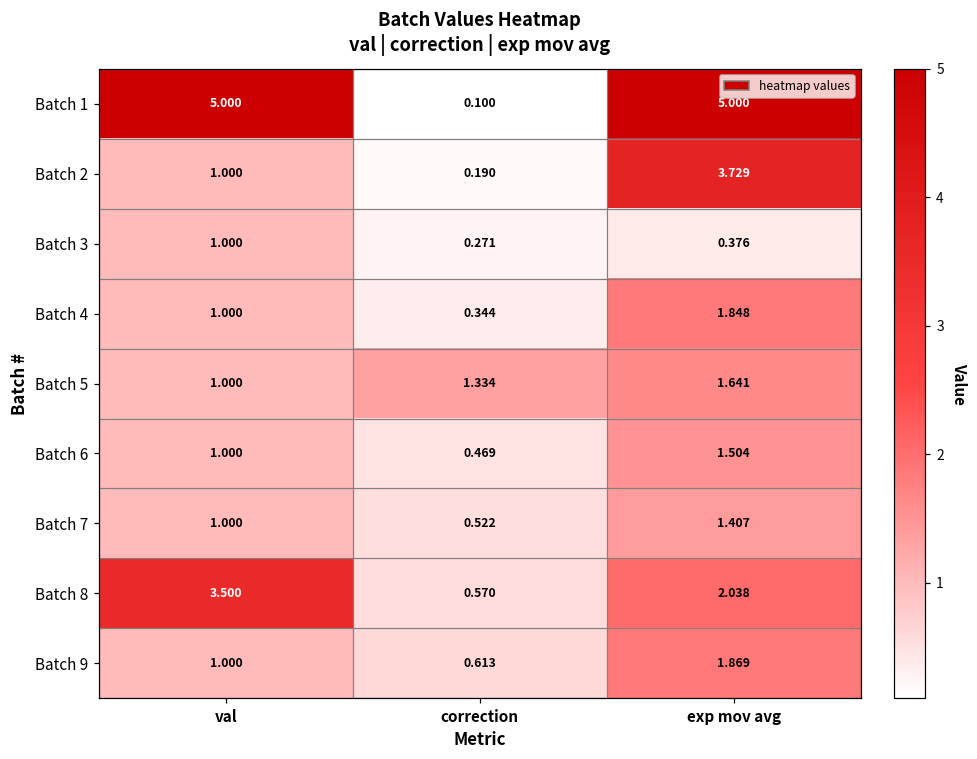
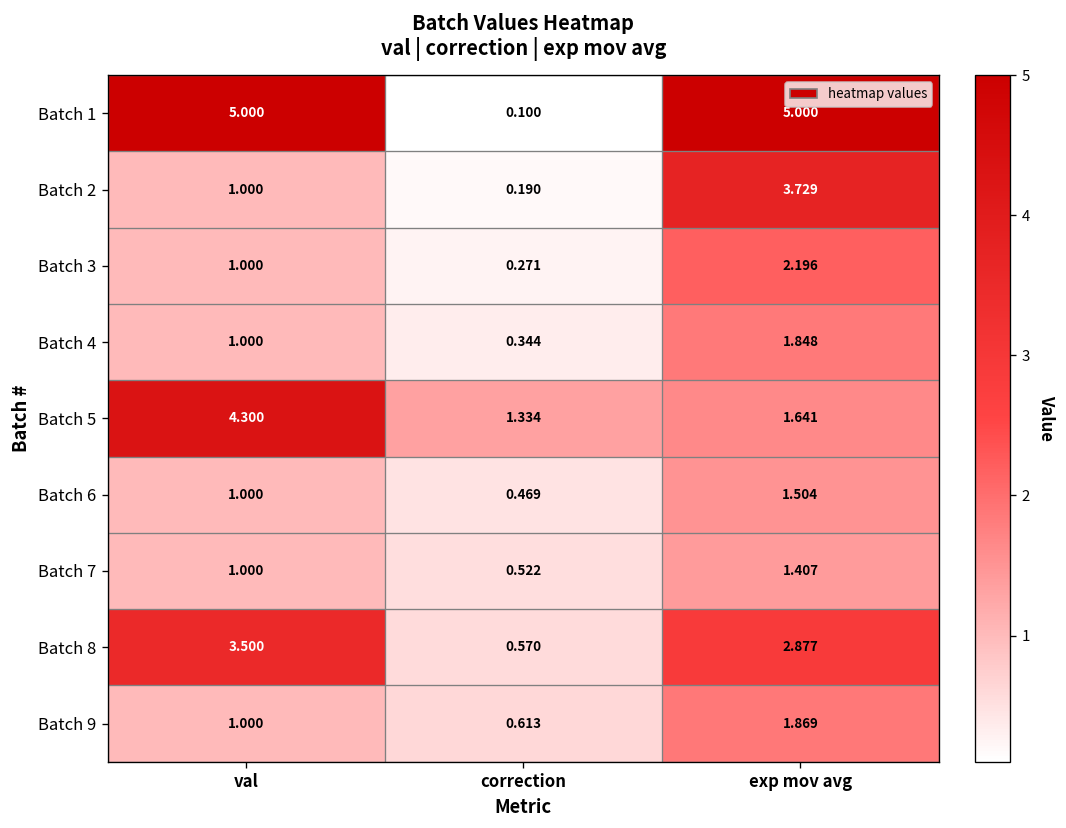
  {
    "Batch 1": {
      "val": 5.000,
      "correction": 0.100,
      "exp mov avg": 5.000
    },
    "Batch 2": {
      "val": 1.000,
      "correction": 0.190,
      "exp mov avg": 3.729
    },
    "Batch 3": {
      "val": 1.000,
      "correction": 0.271,
-     "exp mov avg": 0.376
+     "exp mov avg": 2.196
    },
    "Batch 4": {
      "val": 1.000,
      "correction": 0.344,
      "exp mov avg": 1.848
    },
    "Batch 5": {
-     "val": 1.000,
+     "val": 4.300,
      "correction": 1.334,
      "exp mov avg": 1.641
    },
    "Batch 6": {
      "val": 1.000,
      "correction": 0.469,
      "exp mov avg": 1.504
    },
    "Batch 7": {
      "val": 1.000,
      "correction": 0.522,
      "exp mov avg": 1.407
    },
    "Batch 8": {
      "val": 3.500,
      "correction": 0.570,
-     "exp mov avg": 2.038
+     "exp mov avg": 2.877
    },
    "Batch 9": {
      "val": 1.000,
      "correction": 0.613,
      "exp mov avg": 1.869
    }
  }
